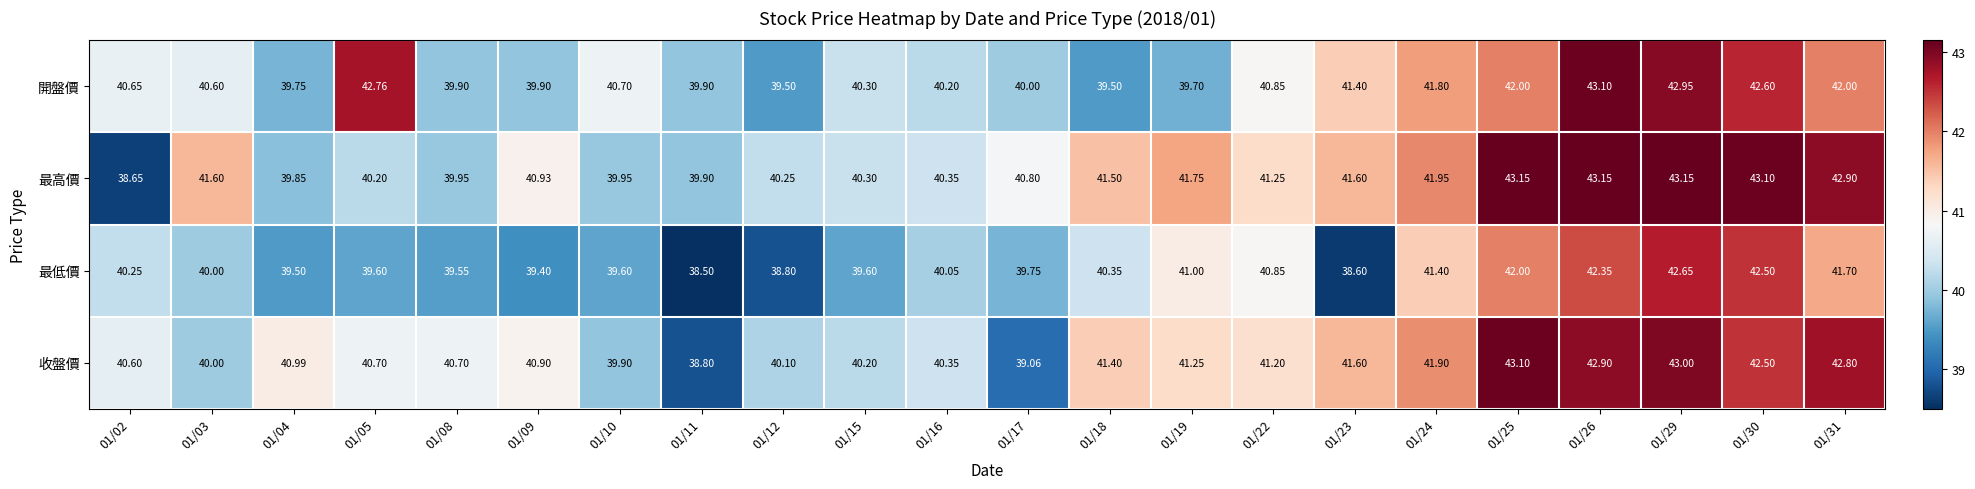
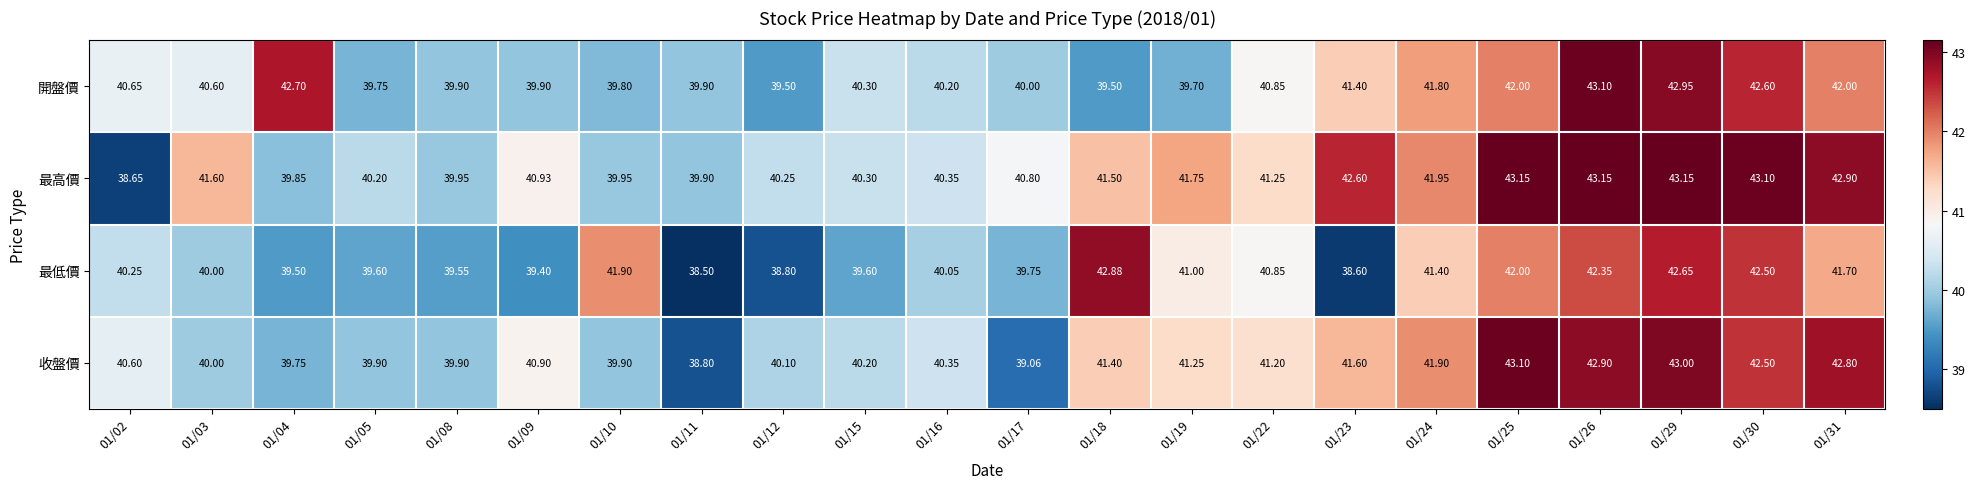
  {
    "開盤價": {
      "01/02": 40.65,
      "01/03": 40.60,
-     "01/04": 39.75,
-     "01/05": 42.76,
+     "01/04": 42.70,
+     "01/05": 39.75,
      "01/08": 39.90,
      "01/09": 39.90,
-     "01/10": 40.70,
+     "01/10": 39.80,
      "01/11": 39.90,
      "01/12": 39.50,
      "01/15": 40.30,
      "01/16": 40.20,
      "01/17": 40.00,
      "01/18": 39.50,
      "01/19": 39.70,
      "01/22": 40.85,
      "01/23": 41.40,
      "01/24": 41.80,
      "01/25": 42.00,
      "01/26": 43.10,
      "01/29": 42.95,
      "01/30": 42.60,
      "01/31": 42.00
    },
    "最高價": {
      "01/02": 38.65,
      "01/03": 41.60,
      "01/04": 39.85,
      "01/05": 40.20,
      "01/08": 39.95,
      "01/09": 40.93,
      "01/10": 39.95,
      "01/11": 39.90,
      "01/12": 40.25,
      "01/15": 40.30,
      "01/16": 40.35,
      "01/17": 40.80,
      "01/18": 41.50,
      "01/19": 41.75,
      "01/22": 41.25,
-     "01/23": 41.60,
+     "01/23": 42.60,
      "01/24": 41.95,
      "01/25": 43.15,
      "01/26": 43.15,
      "01/29": 43.15,
      "01/30": 43.10,
      "01/31": 42.90
    },
    "最低價": {
      "01/02": 40.25,
      "01/03": 40.00,
      "01/04": 39.50,
      "01/05": 39.60,
      "01/08": 39.55,
      "01/09": 39.40,
-     "01/10": 39.60,
+     "01/10": 41.90,
      "01/11": 38.50,
      "01/12": 38.80,
      "01/15": 39.60,
      "01/16": 40.05,
      "01/17": 39.75,
-     "01/18": 40.35,
+     "01/18": 42.88,
      "01/19": 41.00,
      "01/22": 40.85,
      "01/23": 38.60,
      "01/24": 41.40,
      "01/25": 42.00,
      "01/26": 42.35,
      "01/29": 42.65,
      "01/30": 42.50,
      "01/31": 41.70
    },
    "收盤價": {
      "01/02": 40.60,
      "01/03": 40.00,
-     "01/04": 40.99,
-     "01/05": 40.70,
-     "01/08": 40.70,
+     "01/04": 39.75,
+     "01/05": 39.90,
+     "01/08": 39.90,
      "01/09": 40.90,
      "01/10": 39.90,
      "01/11": 38.80,
      "01/12": 40.10,
      "01/15": 40.20,
      "01/16": 40.35,
      "01/17": 39.06,
      "01/18": 41.40,
      "01/19": 41.25,
      "01/22": 41.20,
      "01/23": 41.60,
      "01/24": 41.90,
      "01/25": 43.10,
      "01/26": 42.90,
      "01/29": 43.00,
      "01/30": 42.50,
      "01/31": 42.80
    }
  }
